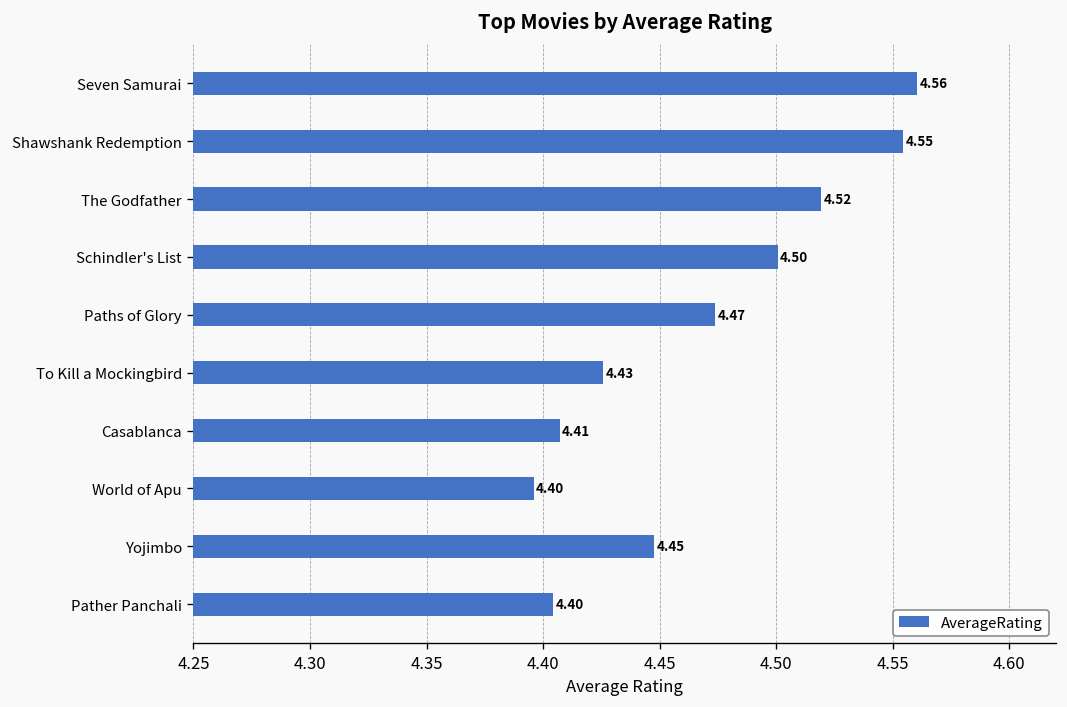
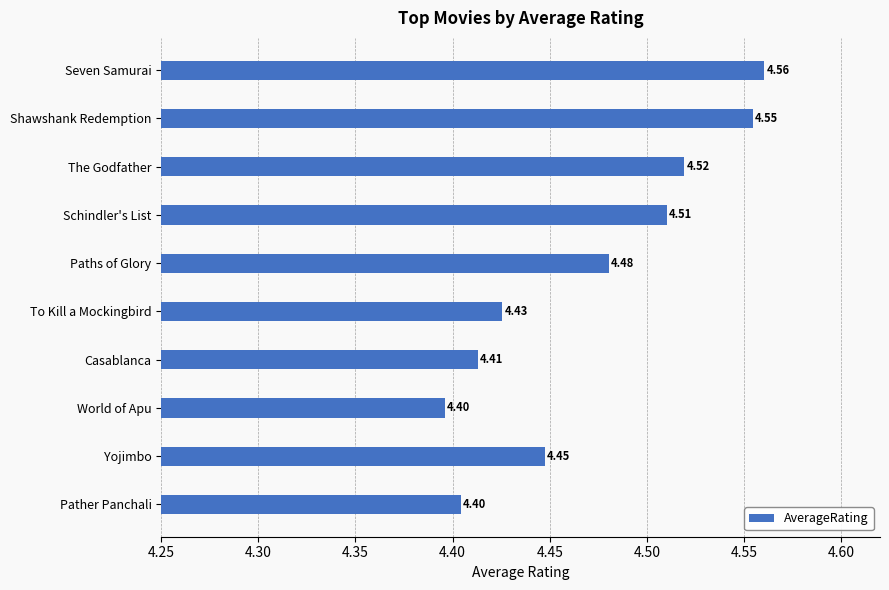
  {
    "Seven Samurai": 4.56,
    "Shawshank Redemption": 4.55,
    "The Godfather": 4.52,
-   "Schindler's List": 4.50,
-   "Paths of Glory": 4.47,
+   "Schindler's List": 4.51,
+   "Paths of Glory": 4.48,
    "To Kill a Mockingbird": 4.43,
-   "Casablanca": 4.407,
+   "Casablanca": 4.413,
    "World of Apu": 4.40,
    "Yojimbo": 4.45,
    "Pather Panchali": 4.40
  }
